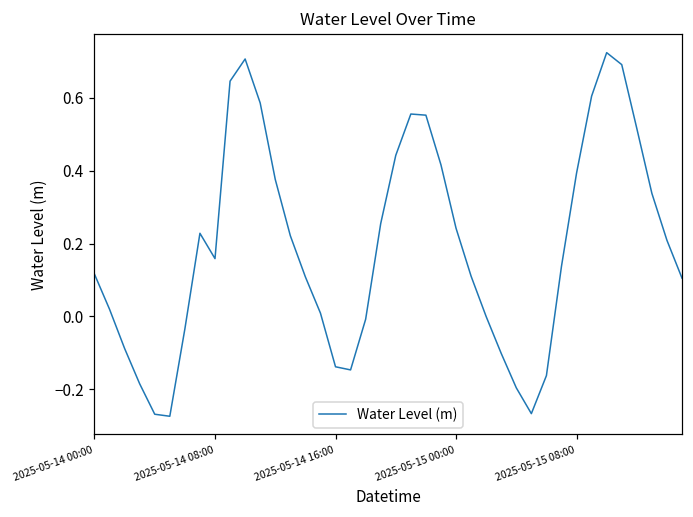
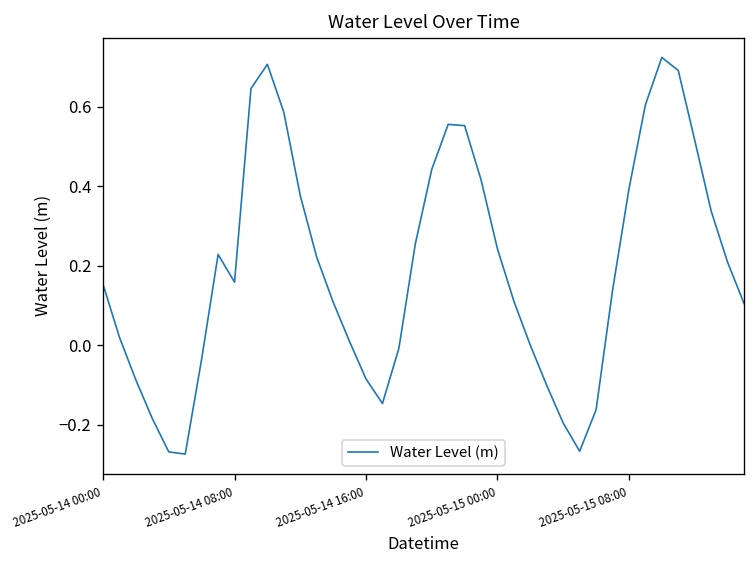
  {
-   "2025-05-14 00:00": 0.12,
+   "2025-05-14 00:00": 0.15,
    "2025-05-14 08:00": 0.16,
-   "2025-05-14 16:00": -0.14,
+   "2025-05-14 16:00": -0.08,
    "2025-05-15 00:00": 0.24,
    "2025-05-15 08:00": 0.39
  }
